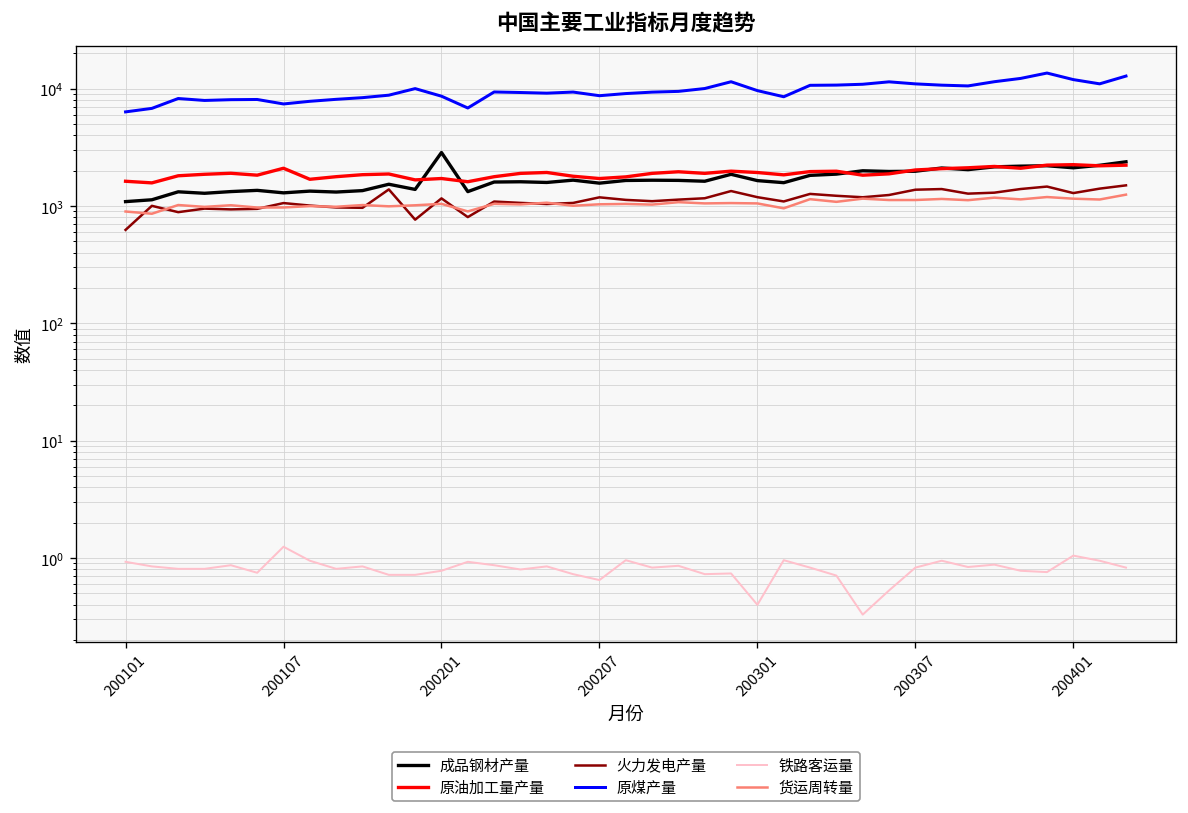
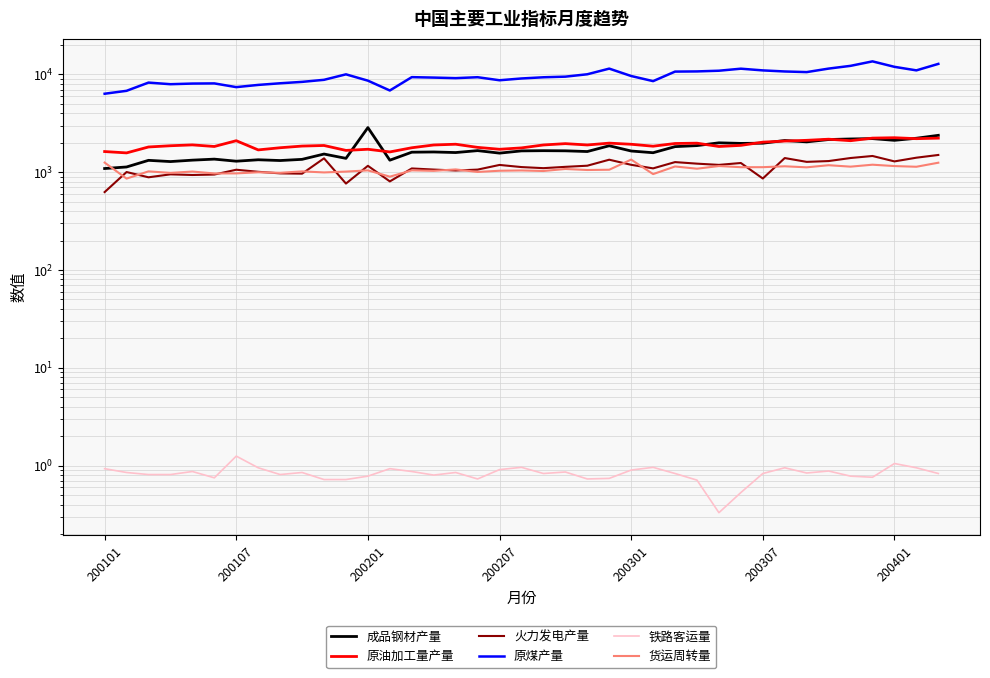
  {
    "成品钢材产量": {
      "200101": 1100,
      "200107": 1300,
      "200201": 2900,
      "200207": 1600,
      "200301": 1600,
      "200401": 2100
    },
    "原油加工量产量": {
      "200101": 1600,
      "200107": 2100,
      "200201": 1700,
      "200207": 1700,
      "200301": 1900,
      "200401": 2300
    },
    "火力发电产量": {
      "200101": 600,
      "200107": 1100,
      "200201": 1200,
      "200207": 1200,
      "200301": 1200,
-     "200307": 1400,
+     "200307": 900,
      "200401": 1300
    },
    "原煤产量": {
      "200101": 6000,
      "200107": 7000,
      "200201": 9000,
      "200207": 9000,
      "200301": 10000,
      "200307": 11000,
      "200401": 12000
    },
    "铁路客运量": {
      "200101": 0.9,
      "200107": 1.3,
      "200201": 0.8,
-     "200207": 0.7,
-     "200301": 0.4,
+     "200207": 0.9,
+     "200301": 0.9,
      "200307": 0.8,
      "200401": 1.1
    },
    "货运周转量": {
-     "200101": 900,
+     "200101": 1300,
      "200107": 1000,
      "200201": 1000,
      "200207": 1000,
-     "200301": 1100,
+     "200301": 1300,
      "200307": 1100,
      "200401": 1200
    }
  }
